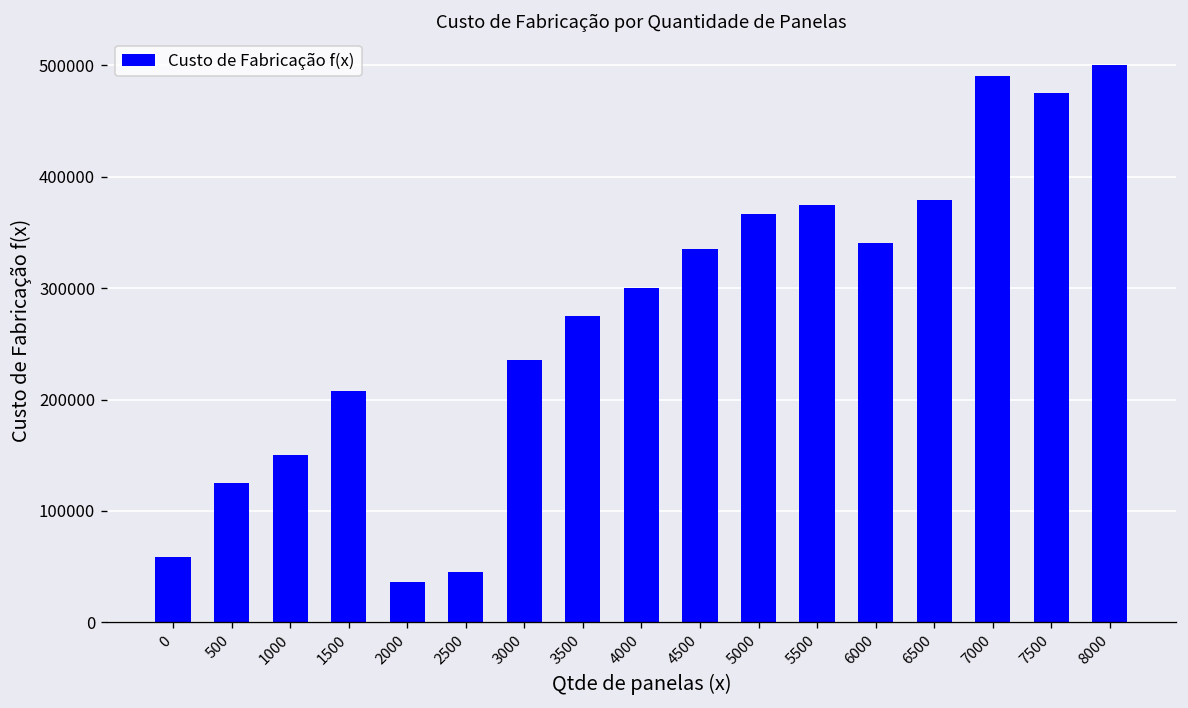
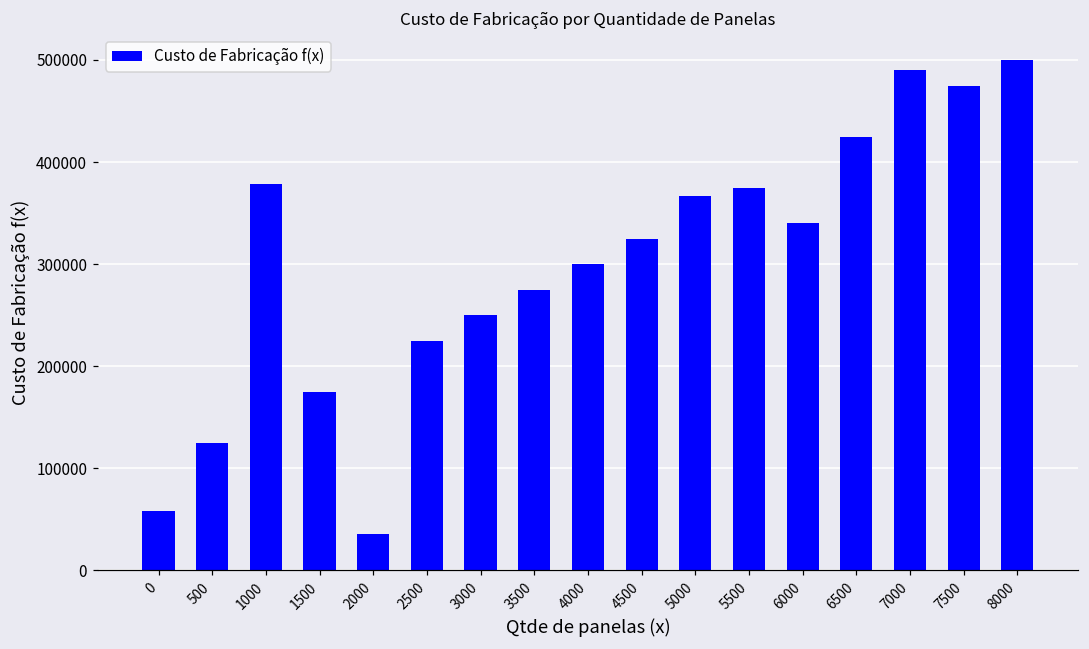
  {
    "0": 60000,
    "500": 130000,
-   "1000": 150000,
-   "1500": 210000,
+   "1000": 380000,
+   "1500": 180000,
    "2000": 40000,
-   "2500": 50000,
-   "3000": 240000,
+   "2500": 230000,
+   "3000": 250000,
    "3500": 280000,
    "4000": 300000,
-   "4500": 340000,
+   "4500": 330000,
    "5000": 370000,
    "5500": 380000,
    "6000": 340000,
-   "6500": 380000,
+   "6500": 430000,
    "7000": 490000,
    "7500": 480000,
    "8000": 500000
  }
